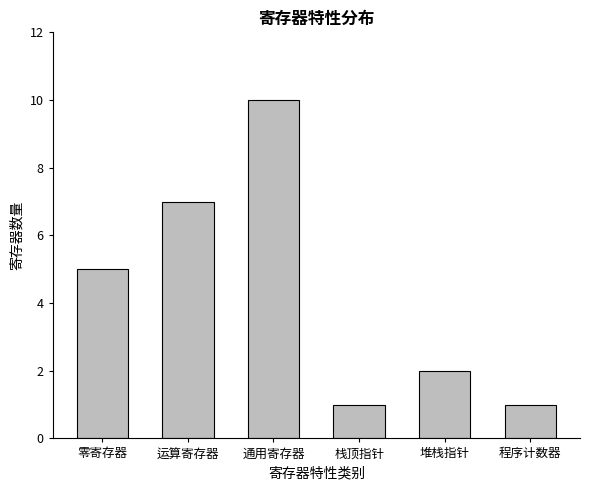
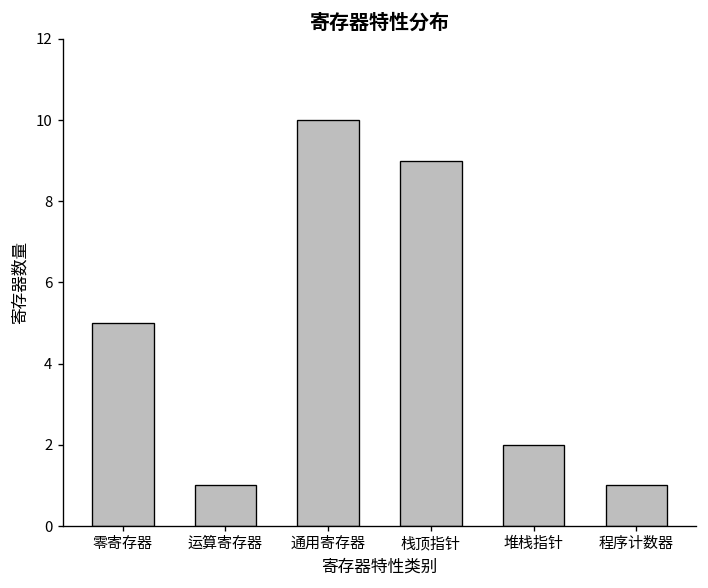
  {
    "零寄存器": 5,
-   "运算寄存器": 7,
+   "运算寄存器": 1,
    "通用寄存器": 10,
-   "栈顶指针": 1,
+   "栈顶指针": 9,
    "堆栈指针": 2,
    "程序计数器": 1
  }
